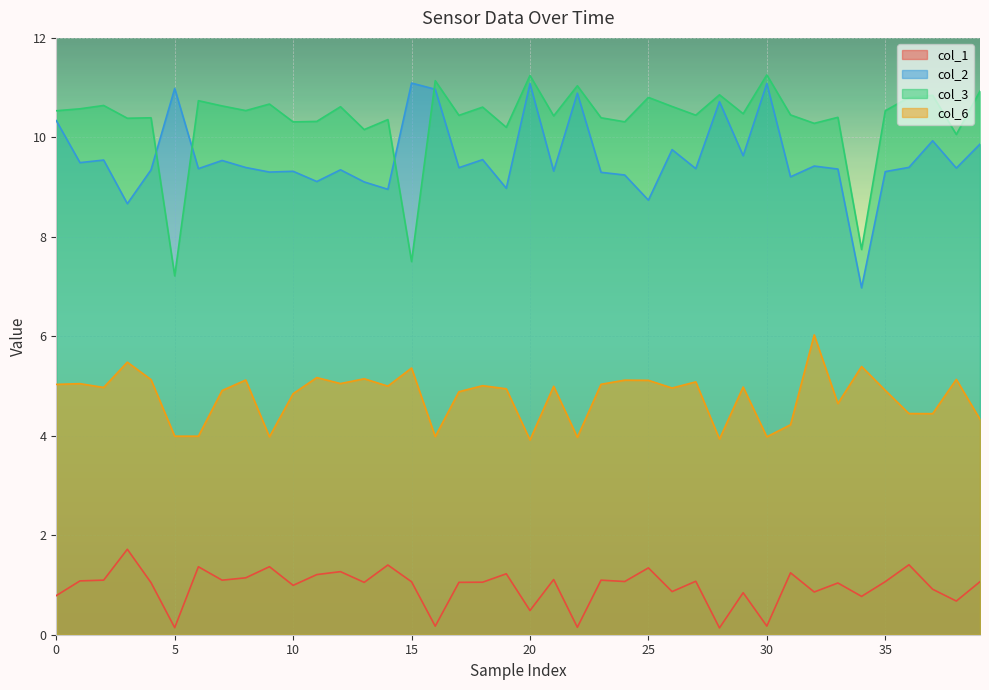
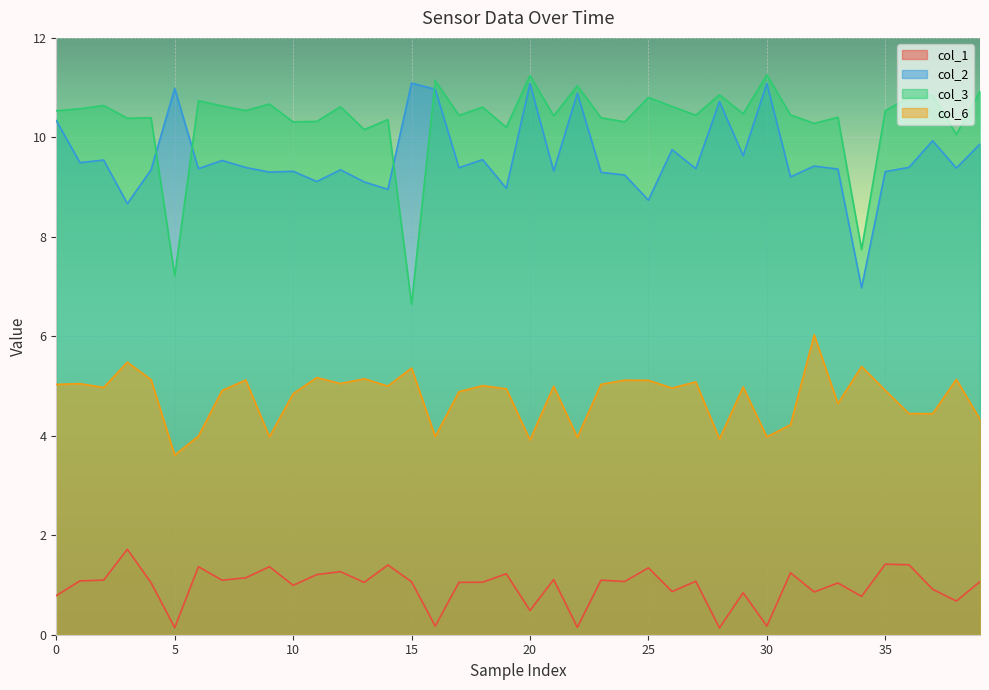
  {
    "col_1": {
      "0": 0.8,
      "5": 0.1,
      "10": 1.0,
      "15": 1.1,
      "20": 0.5,
      "25": 1.3,
      "30": 0.2,
-     "35": 1.1
+     "35": 1.4
    },
    "col_2": {
      "0": 10.3,
      "5": 11.0,
      "10": 9.3,
      "15": 11.1,
      "20": 11.1,
      "25": 8.7,
      "30": 11.1,
      "35": 9.3
    },
    "col_3": {
      "0": 10.5,
      "5": 7.2,
      "10": 10.3,
-     "15": 7.5,
+     "15": 6.6,
      "20": 11.2,
      "25": 10.8,
      "30": 11.3,
      "35": 10.5
    },
    "col_6": {
      "0": 5.0,
-     "5": 4.0,
+     "5": 3.6,
      "10": 4.8,
      "15": 5.4,
      "20": 3.9,
      "25": 5.1,
      "30": 4.0,
      "35": 4.9
    }
  }
